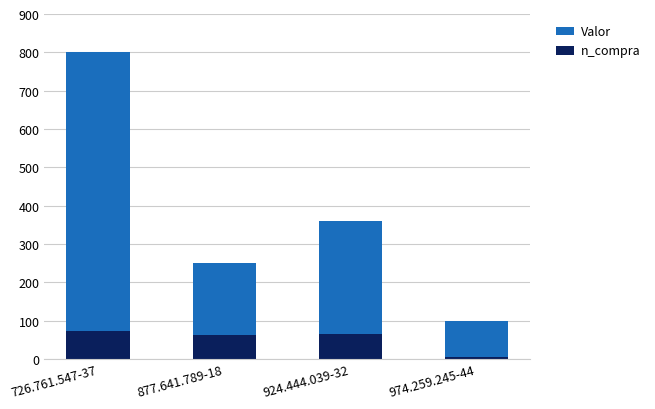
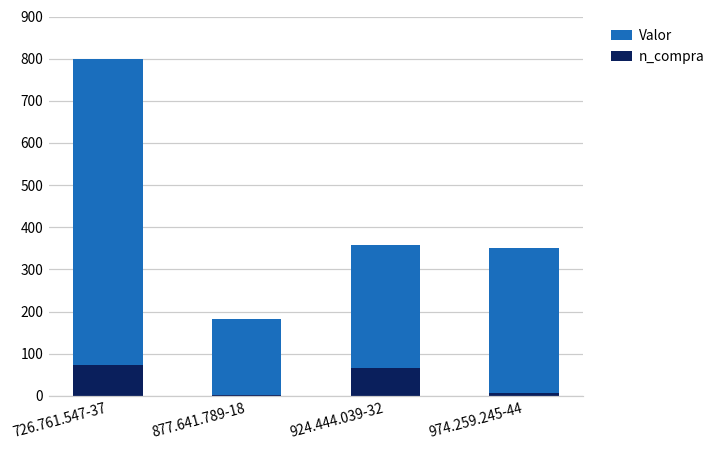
  {
    "Valor": {
      "726.761.547-37": 800,
-     "877.641.789-18": 250,
+     "877.641.789-18": 180,
      "924.444.039-32": 360,
-     "974.259.245-44": 100
+     "974.259.245-44": 350
    },
    "n_compra": {
-     "877.641.789-18": 60
+     "877.641.789-18": 0
    }
  }
